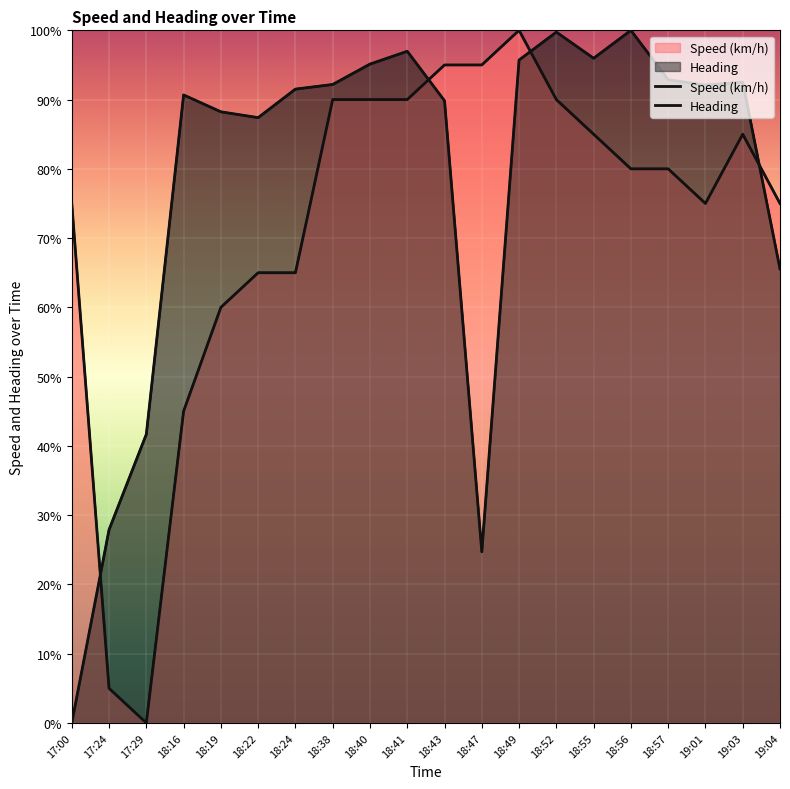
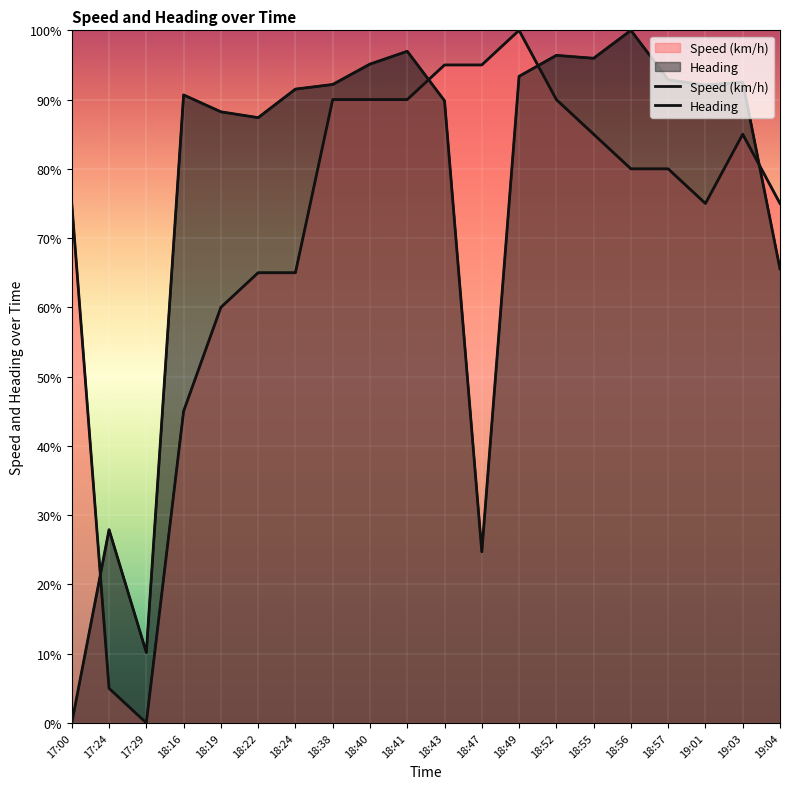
  {
    "Heading": {
      "17:00": "0%",
      "17:24": "28%",
-     "17:29": "42%",
+     "17:29": "10%",
      "18:16": "91%",
      "18:19": "88%",
      "18:22": "87%",
      "18:24": "92%",
      "18:38": "92%",
      "18:40": "95%",
      "18:41": "97%",
      "18:43": "90%",
      "18:47": "25%",
-     "18:49": "96%",
-     "18:52": "100%",
+     "18:49": "93%",
+     "18:52": "96%",
      "18:55": "96%",
      "18:56": "100%",
      "19:04": "66%"
    }
  }
